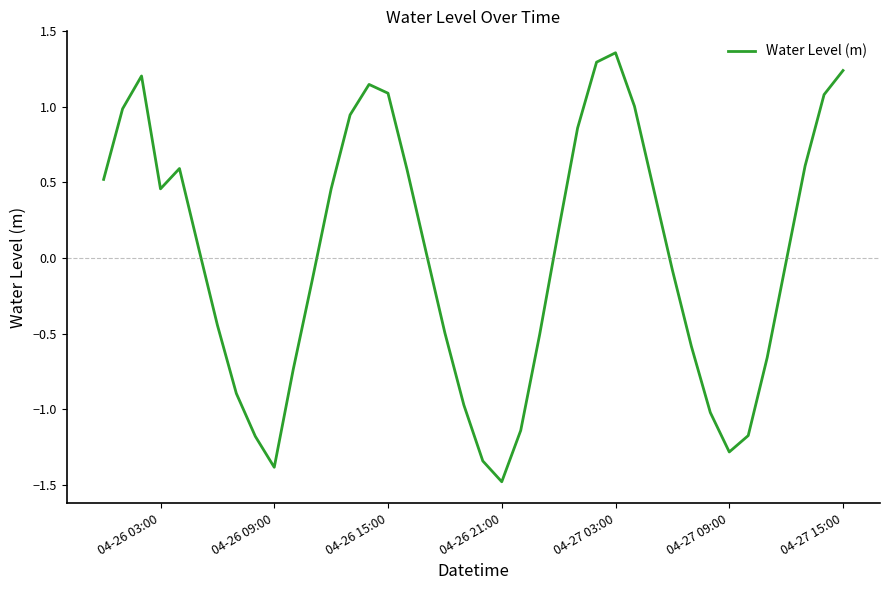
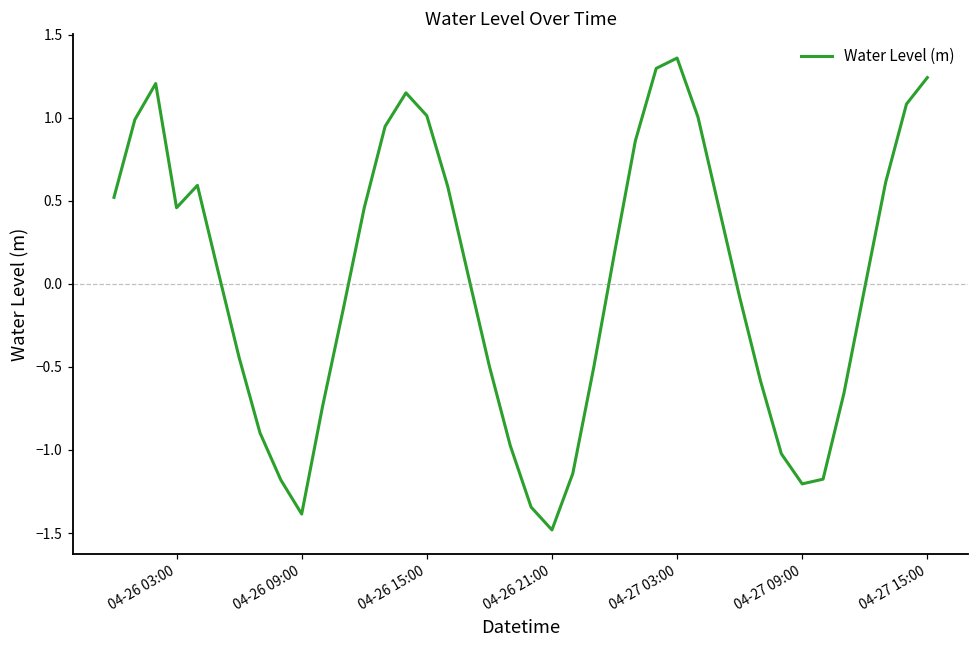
  {
    "04-26 03:00": 0.46,
    "04-26 09:00": -1.39,
-   "04-26 15:00": 1.09,
+   "04-26 15:00": 1.01,
    "04-26 21:00": -1.48,
    "04-27 03:00": 1.36,
-   "04-27 09:00": -1.28,
+   "04-27 09:00": -1.20,
    "04-27 15:00": 1.24
  }
